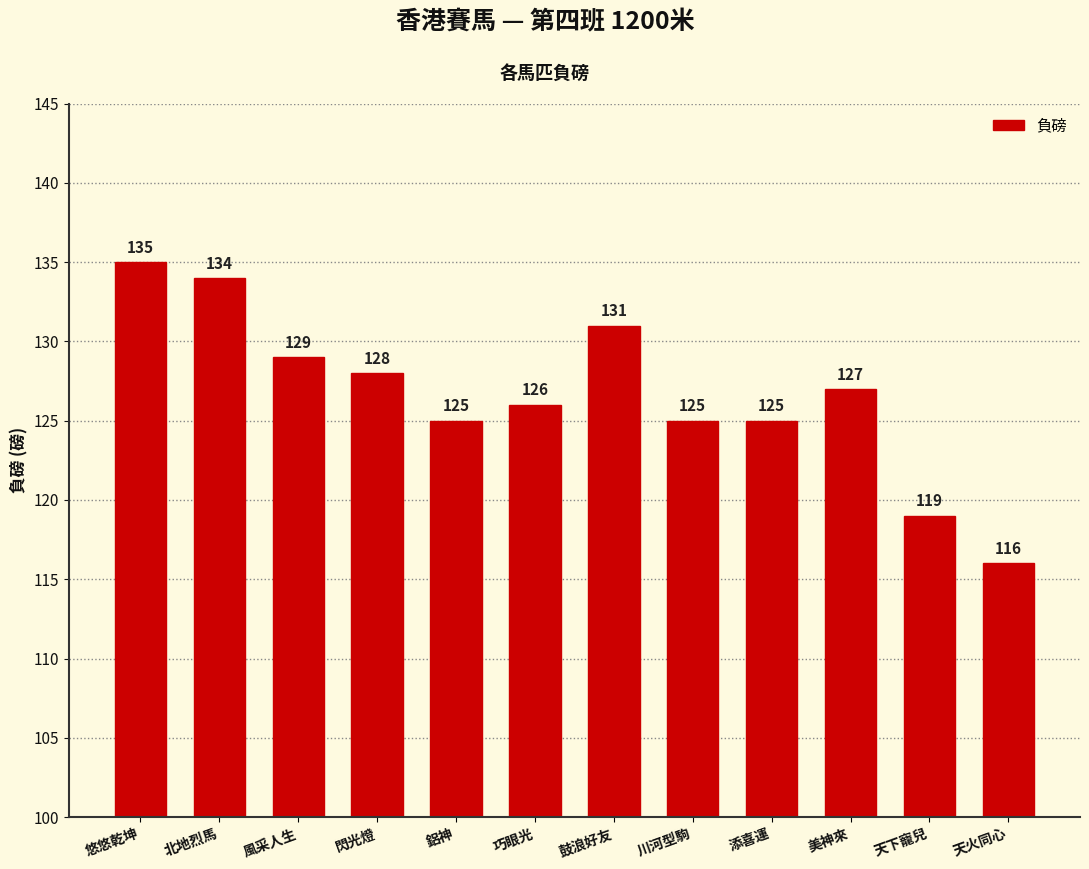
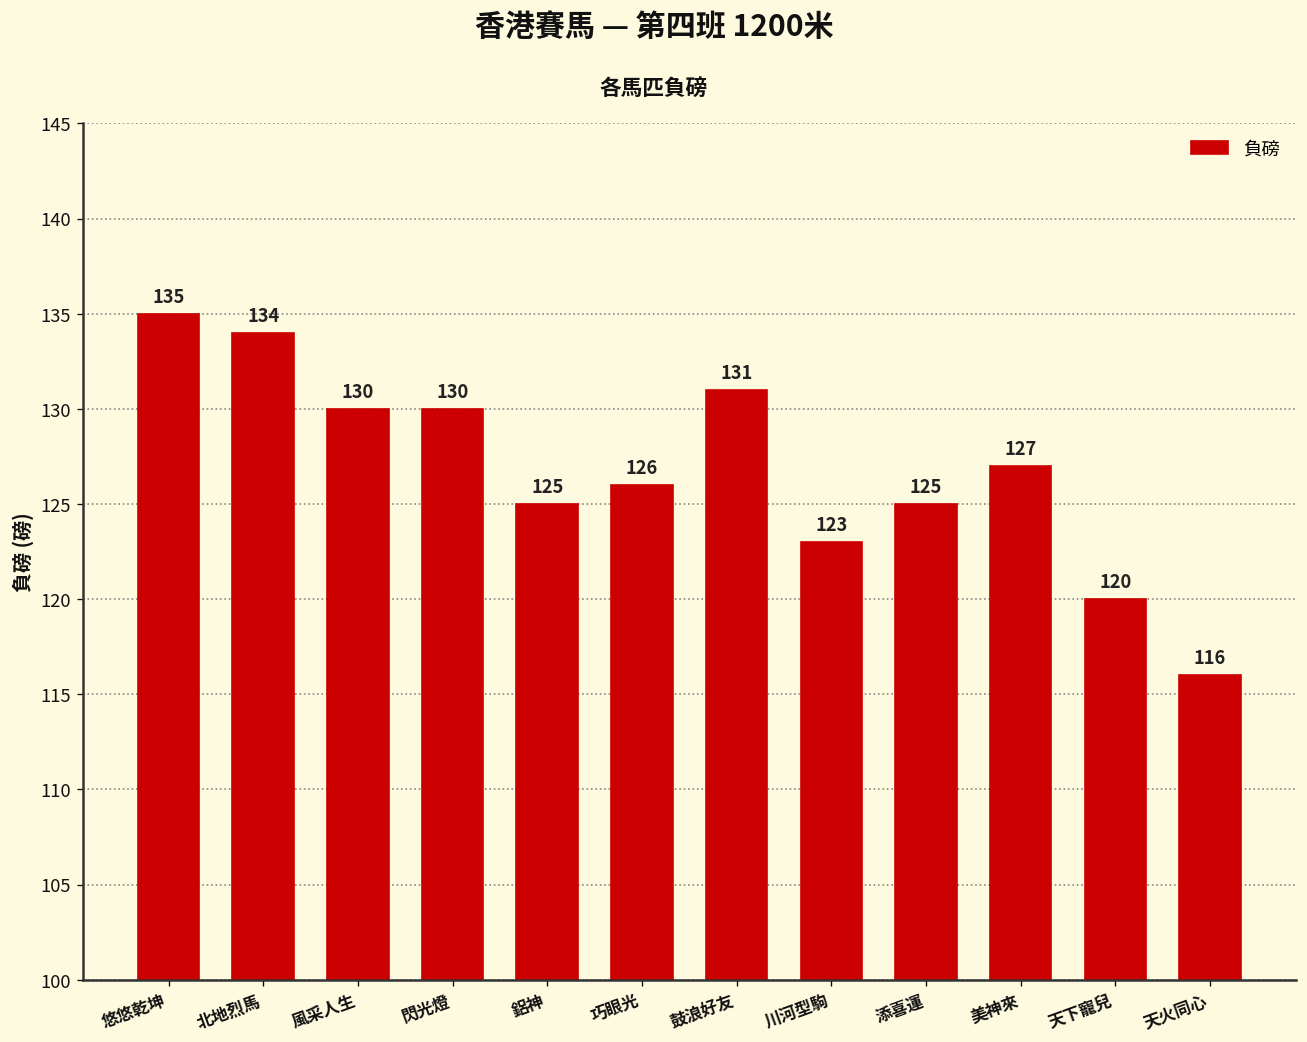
  {
    "悠悠乾坤": 135,
    "北地烈馬": 134,
-   "風采人生": 129,
-   "閃光燈": 128,
+   "風采人生": 130,
+   "閃光燈": 130,
    "鋁神": 125,
    "巧眼光": 126,
    "鼓浪好友": 131,
-   "川河型駒": 125,
+   "川河型駒": 123,
    "添喜運": 125,
    "美神來": 127,
-   "天下寵兒": 119,
+   "天下寵兒": 120,
    "天火同心": 116
  }
